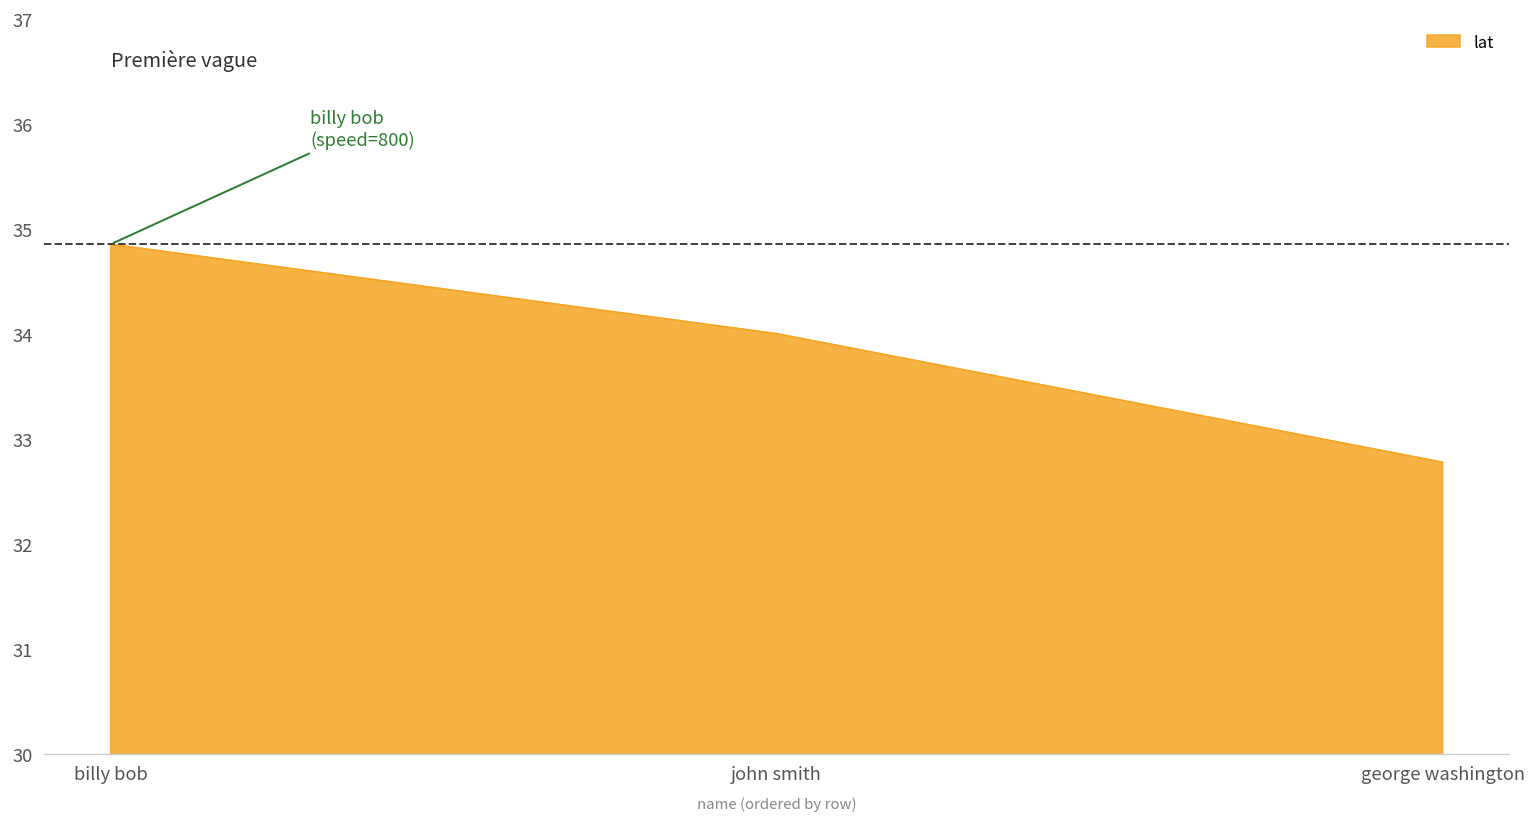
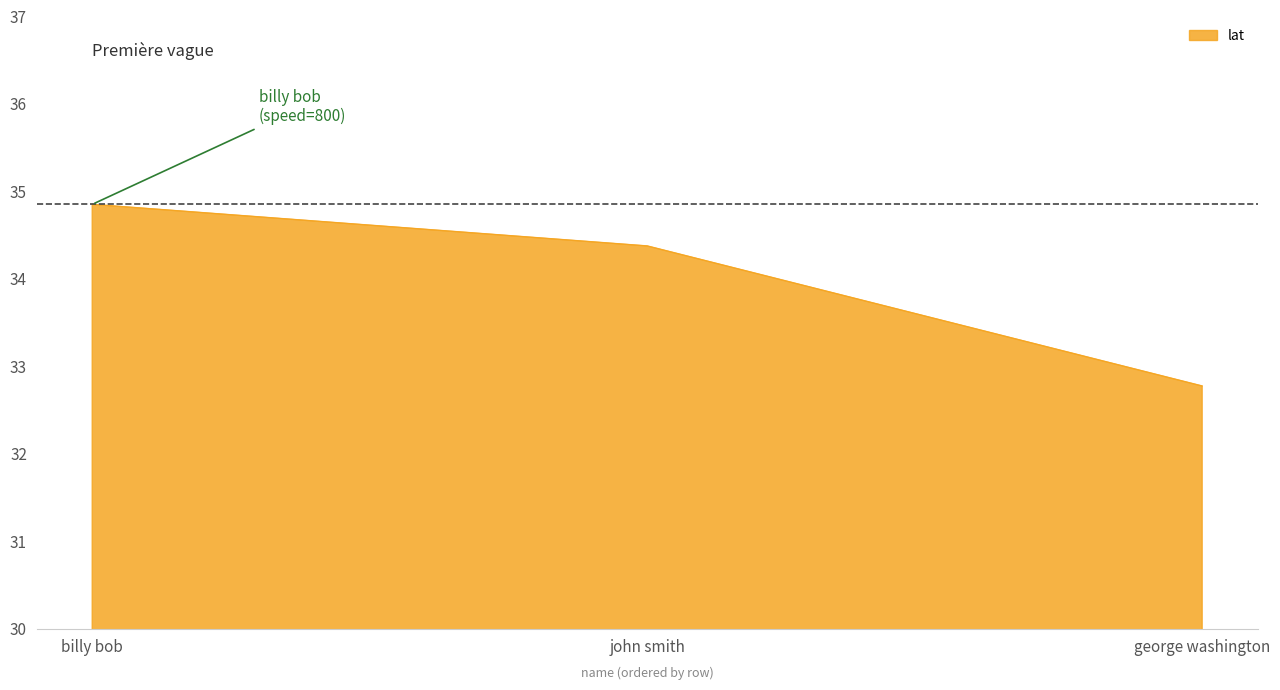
  {
-   "john smith": 34.0,
+   "john smith": 34.4,
    "george washington": 32.8
  }
